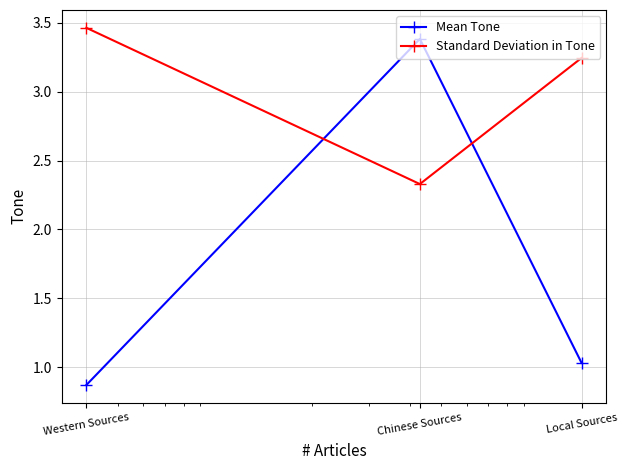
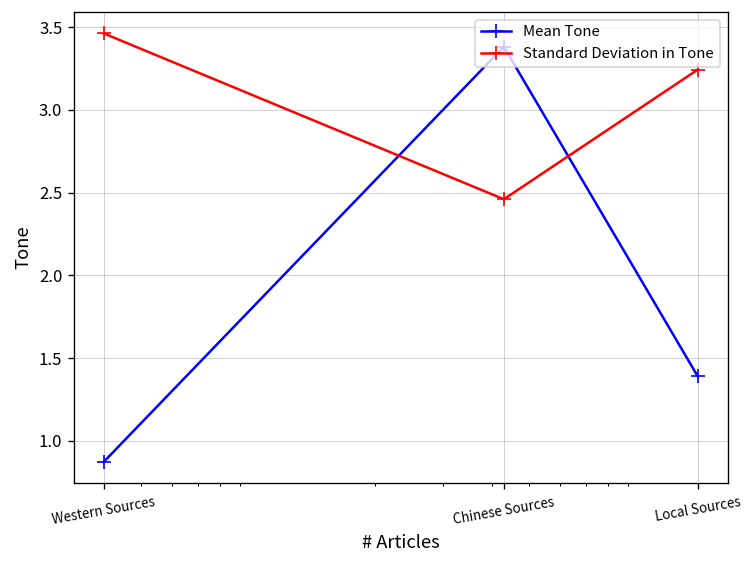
  {
    "Mean Tone": {
      "Western Sources": 0.87,
-     "Local Sources": 1.03
+     "Local Sources": 1.39
    },
    "Standard Deviation in Tone": {
      "Western Sources": 3.46,
-     "Chinese Sources": 2.33
+     "Chinese Sources": 2.46
    }
  }
